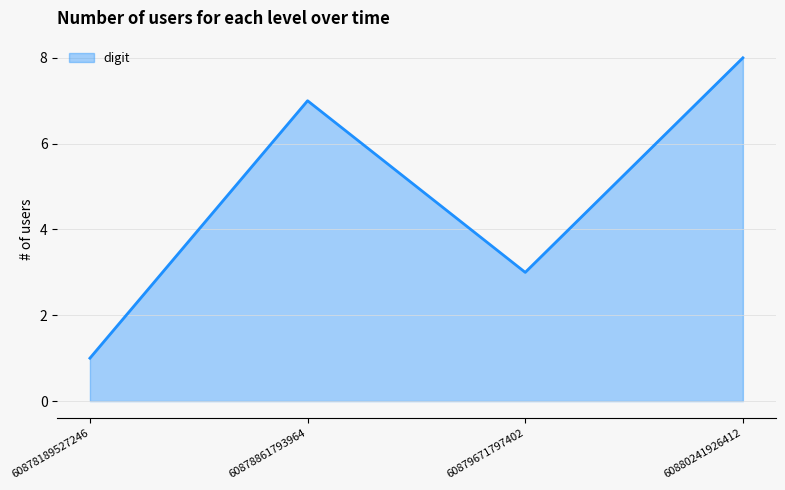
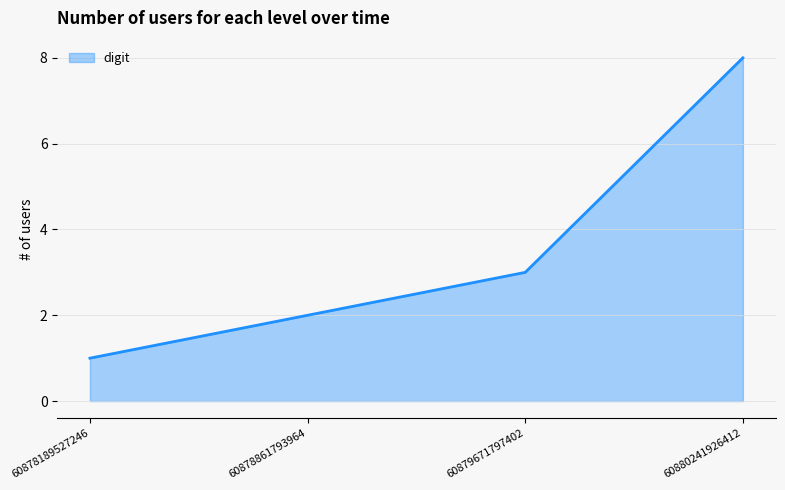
  {
    "60878189527246": 1,
-   "60878861793964": 7,
+   "60878861793964": 2,
    "60879671797402": 3,
    "60880241926412": 8
  }
